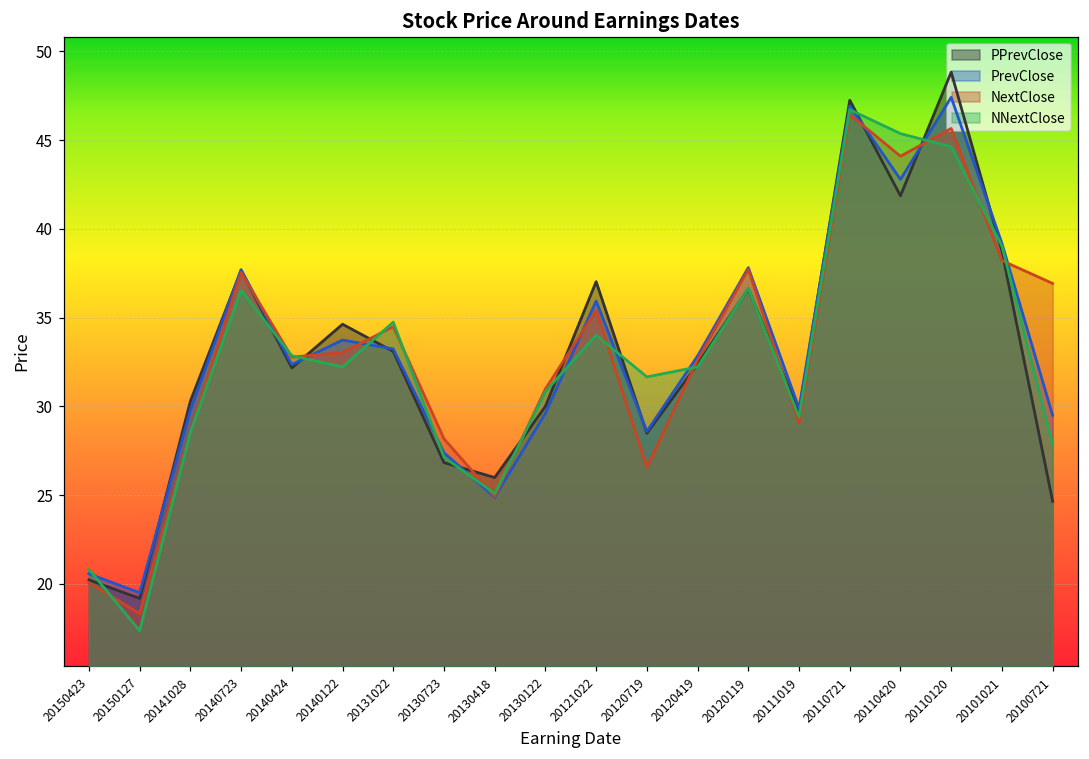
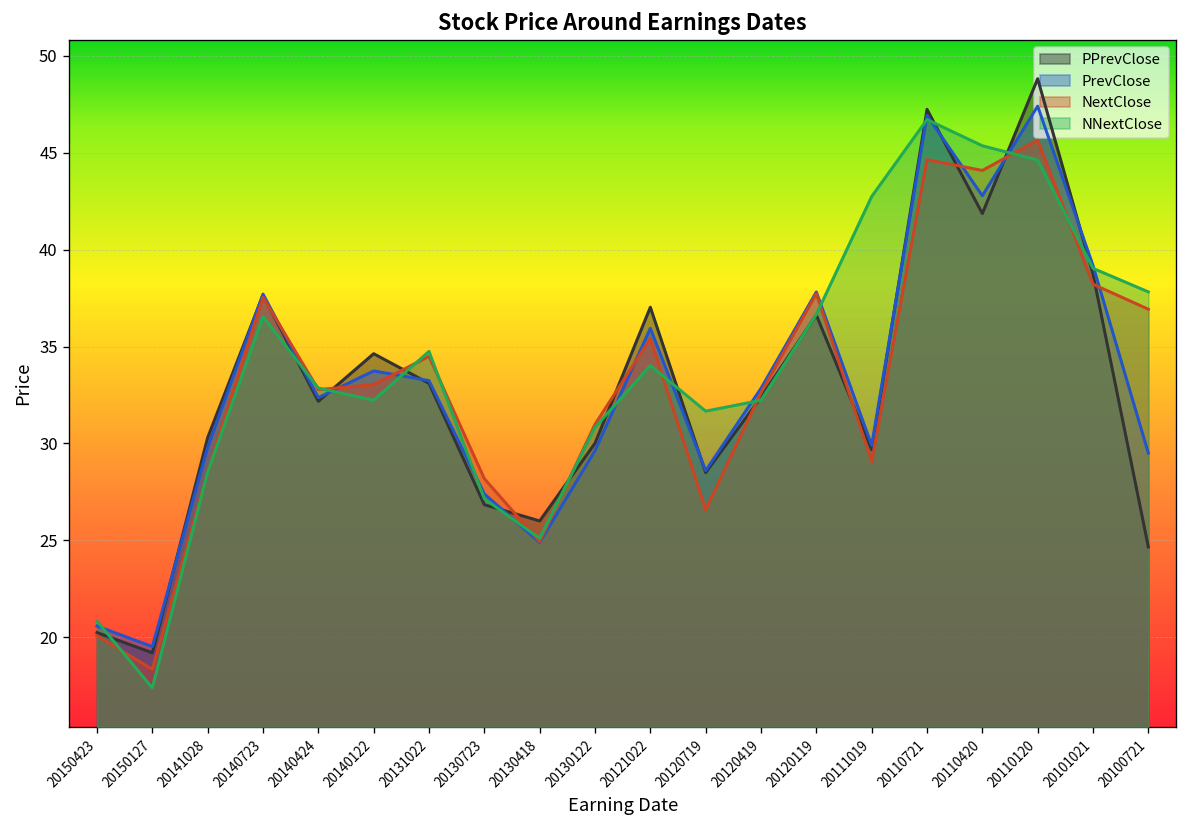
  {
    "PPrevClose": {
      "20150127": 19.2,
      "20141028": 30.3,
      "20140424": 32.2,
      "20140122": 34.6,
      "20130723": 26.8,
      "20130418": 26.0,
      "20130122": 30.0,
      "20121022": 37.0,
      "20120419": 32.4,
      "20111019": 29.7,
      "20110721": 47.2,
      "20110420": 41.9,
      "20101021": 38.7,
      "20100721": 24.7
    },
    "PrevClose": {
      "20150423": 20.6,
      "20150127": 19.5,
      "20141028": 29.8,
      "20140424": 32.4,
      "20140122": 33.7,
      "20130723": 27.4,
      "20130122": 29.6,
      "20121022": 35.9,
      "20120419": 32.8,
      "20111019": 29.9,
      "20110721": 46.9,
      "20110420": 42.8,
      "20100721": 29.5
    },
    "NextClose": {
      "20150127": 18.3,
      "20140122": 33.0,
      "20131022": 34.5,
      "20130723": 28.2,
      "20121022": 35.4,
      "20120719": 26.6,
      "20120419": 32.6,
      "20111019": 29.1,
-     "20110721": 46.4,
+     "20110721": 44.6,
      "20110420": 44.1,
      "20101021": 38.2,
      "20100721": 36.9
    },
    "NNextClose": {
      "20150423": 20.8,
      "20150127": 17.4,
      "20140723": 36.5,
      "20140122": 32.2,
      "20131022": 34.7,
      "20130723": 27.1,
      "20130418": 25.1,
      "20121022": 34.0,
      "20120719": 31.7,
      "20120419": 32.2,
-     "20111019": 29.4,
+     "20111019": 42.7,
      "20110721": 46.7,
      "20110420": 45.4,
      "20110120": 44.6,
-     "20100721": 27.9
+     "20100721": 37.8
    }
  }
